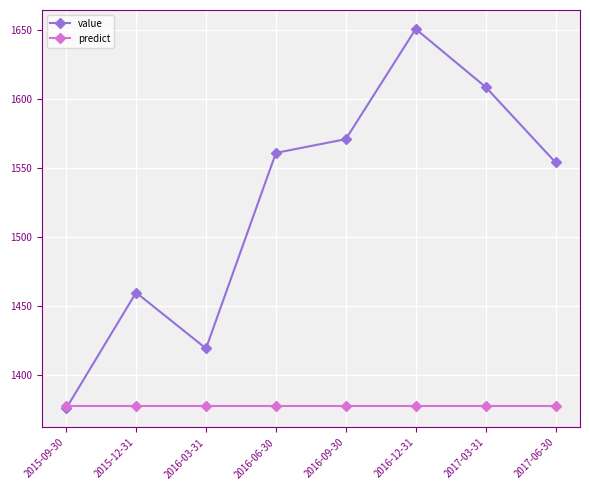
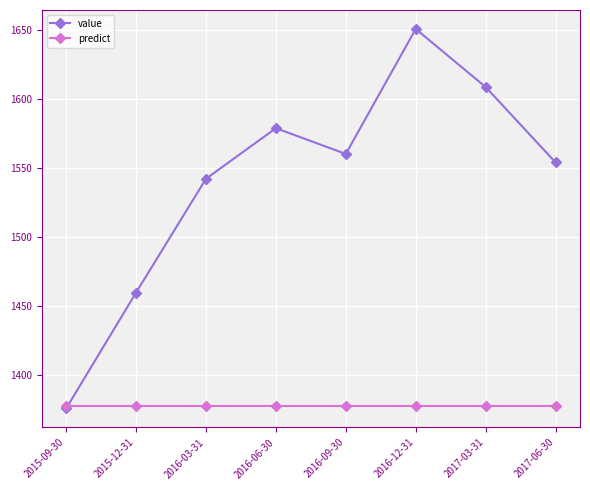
  {
    "value": {
      "2015-12-31": 1460,
-     "2016-03-31": 1419,
-     "2016-06-30": 1561,
-     "2016-09-30": 1571,
+     "2016-03-31": 1542,
+     "2016-06-30": 1579,
+     "2016-09-30": 1560,
      "2016-12-31": 1650,
      "2017-03-31": 1609,
      "2017-06-30": 1554
    },
    "predict": {
      "2015-12-31": 1378,
      "2016-03-31": 1378,
      "2016-06-30": 1378,
      "2016-09-30": 1378,
      "2016-12-31": 1378,
      "2017-03-31": 1378,
      "2017-06-30": 1378
    }
  }
